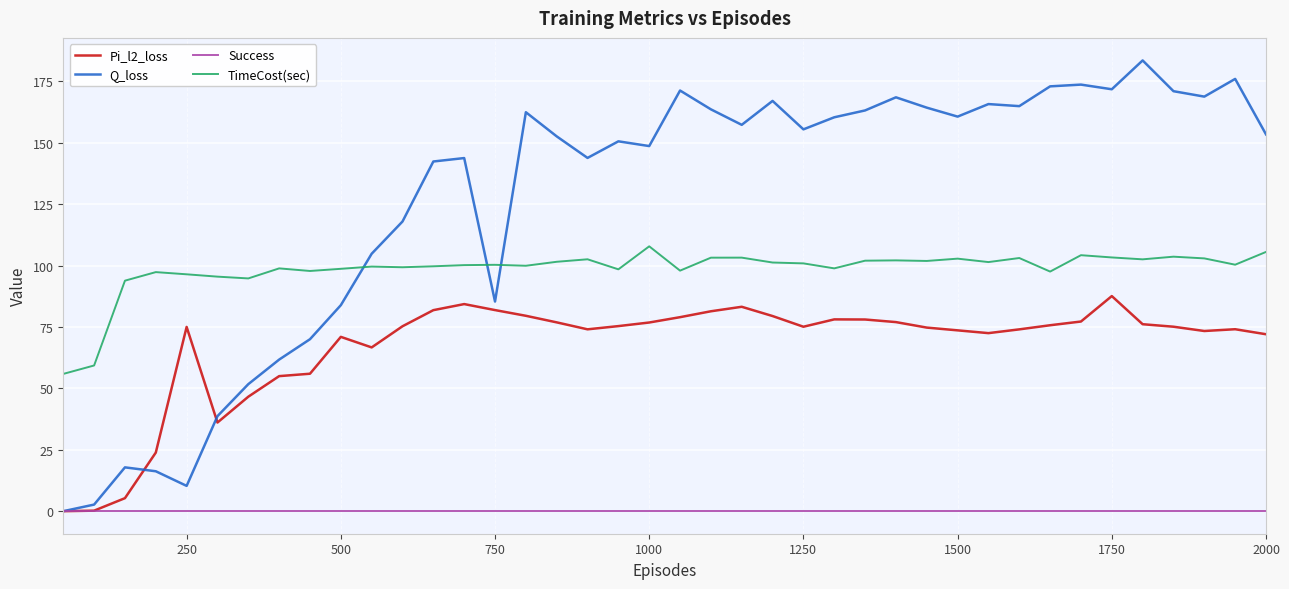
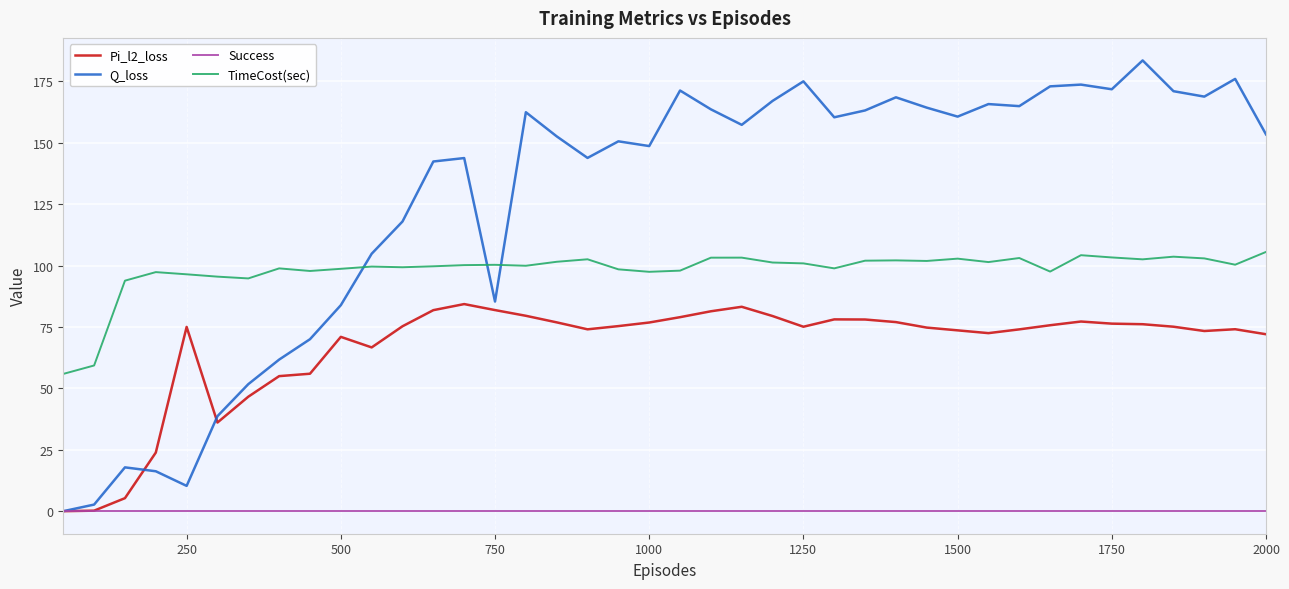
  {
    "Pi_l2_loss": {
      "250": 75,
      "500": 71,
      "750": 82,
      "1000": 77,
      "1250": 75,
      "1500": 74,
-     "1750": 88,
+     "1750": 76,
      "2000": 72
    },
    "Q_loss": {
      "250": 10,
      "500": 84,
      "750": 85,
      "1000": 149,
-     "1250": 155,
+     "1250": 175,
      "1500": 161,
      "1750": 172,
      "2000": 153
    },
    "Success": {
      "250": 0,
      "500": 0,
      "750": 0,
      "1000": 0,
      "1250": 0,
      "1500": 0,
      "1750": 0,
      "2000": 0
    },
    "TimeCost(sec)": {
      "250": 96,
      "500": 99,
      "750": 100,
-     "1000": 108,
+     "1000": 97,
      "1250": 101,
      "1500": 103,
      "1750": 103,
      "2000": 106
    }
  }
